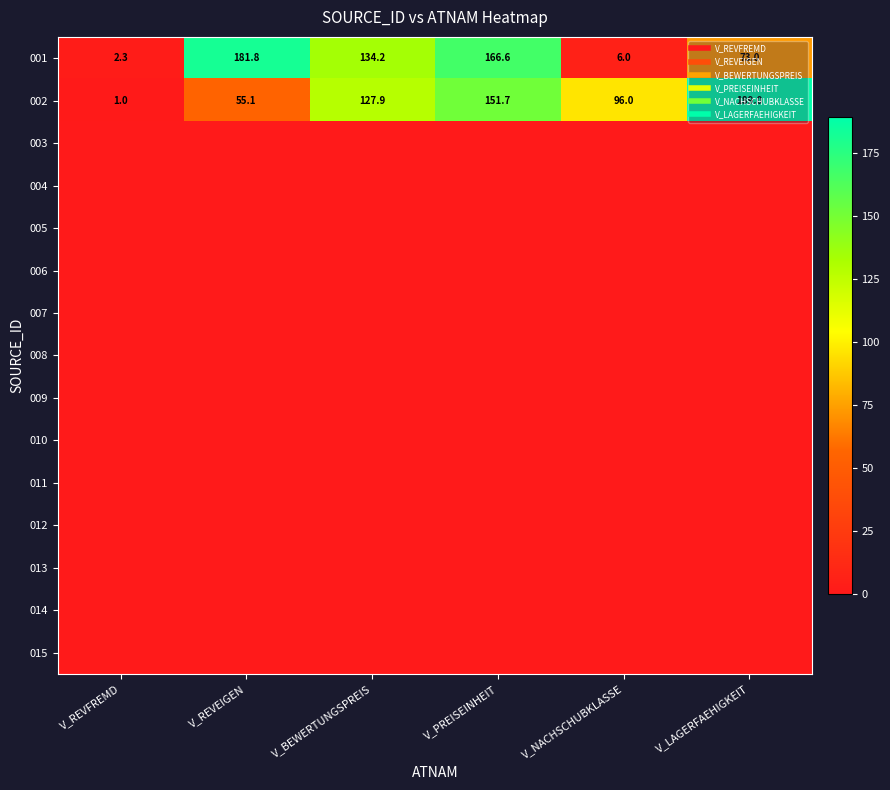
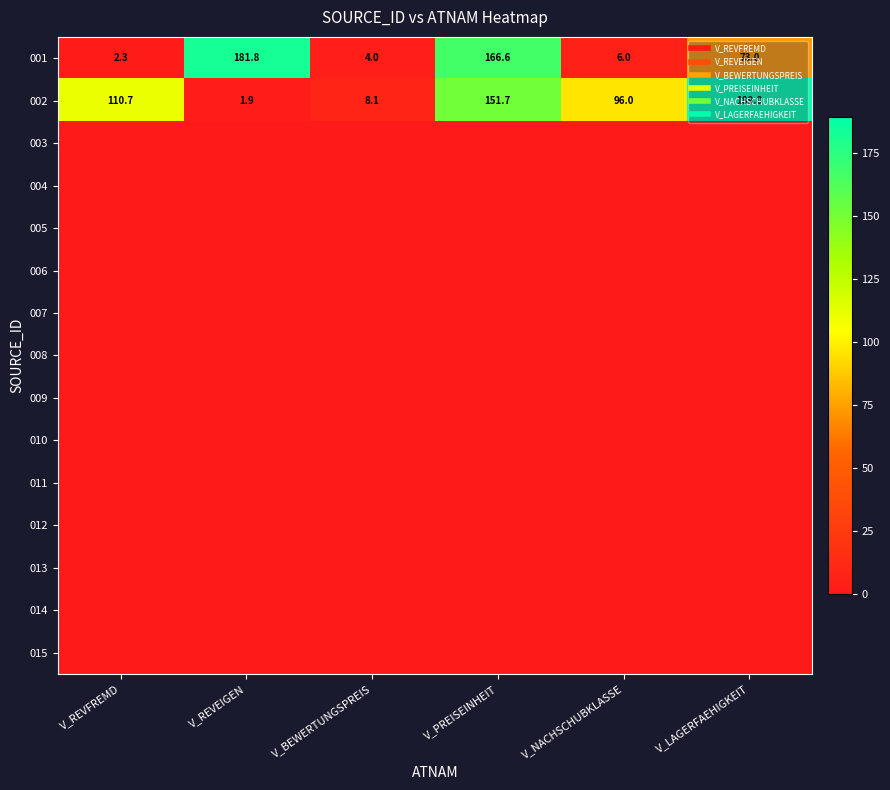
  {
    "001": {
      "V_REVFREMD": 2.3,
      "V_REVEIGEN": 181.8,
-     "V_BEWERTUNGSPREIS": 134.2,
+     "V_BEWERTUNGSPREIS": 4.0,
      "V_PREISEINHEIT": 166.6,
      "V_NACHSCHUBKLASSE": 6.0
    },
    "002": {
-     "V_REVFREMD": 1.0,
-     "V_REVEIGEN": 55.1,
-     "V_BEWERTUNGSPREIS": 127.9,
+     "V_REVFREMD": 110.7,
+     "V_REVEIGEN": 1.9,
+     "V_BEWERTUNGSPREIS": 8.1,
      "V_PREISEINHEIT": 151.7,
      "V_NACHSCHUBKLASSE": 96.0
    }
  }
